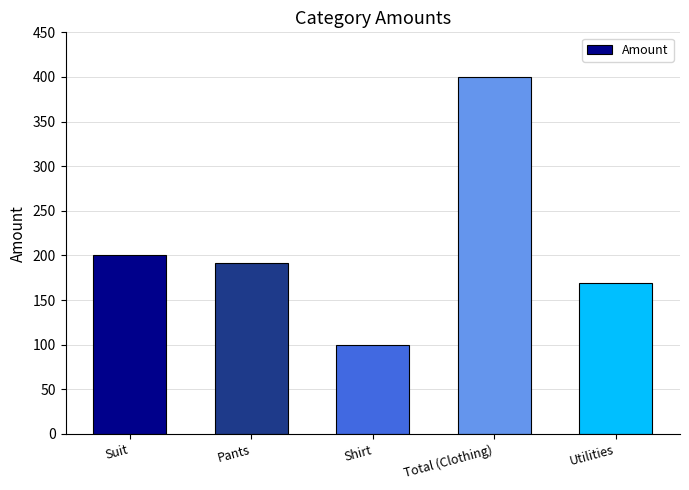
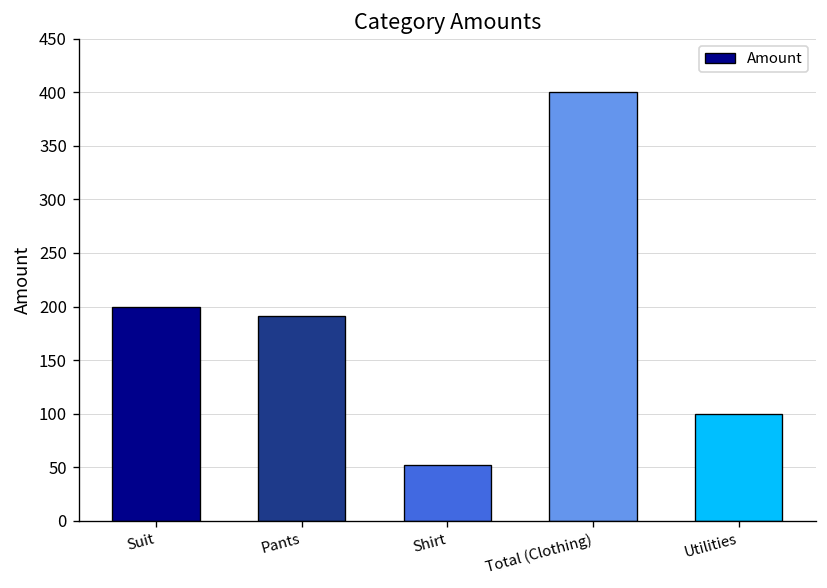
  {
    "Suit": 200,
    "Pants": 190,
-   "Shirt": 100,
+   "Shirt": 50,
    "Total (Clothing)": 400,
-   "Utilities": 170
+   "Utilities": 100
  }
